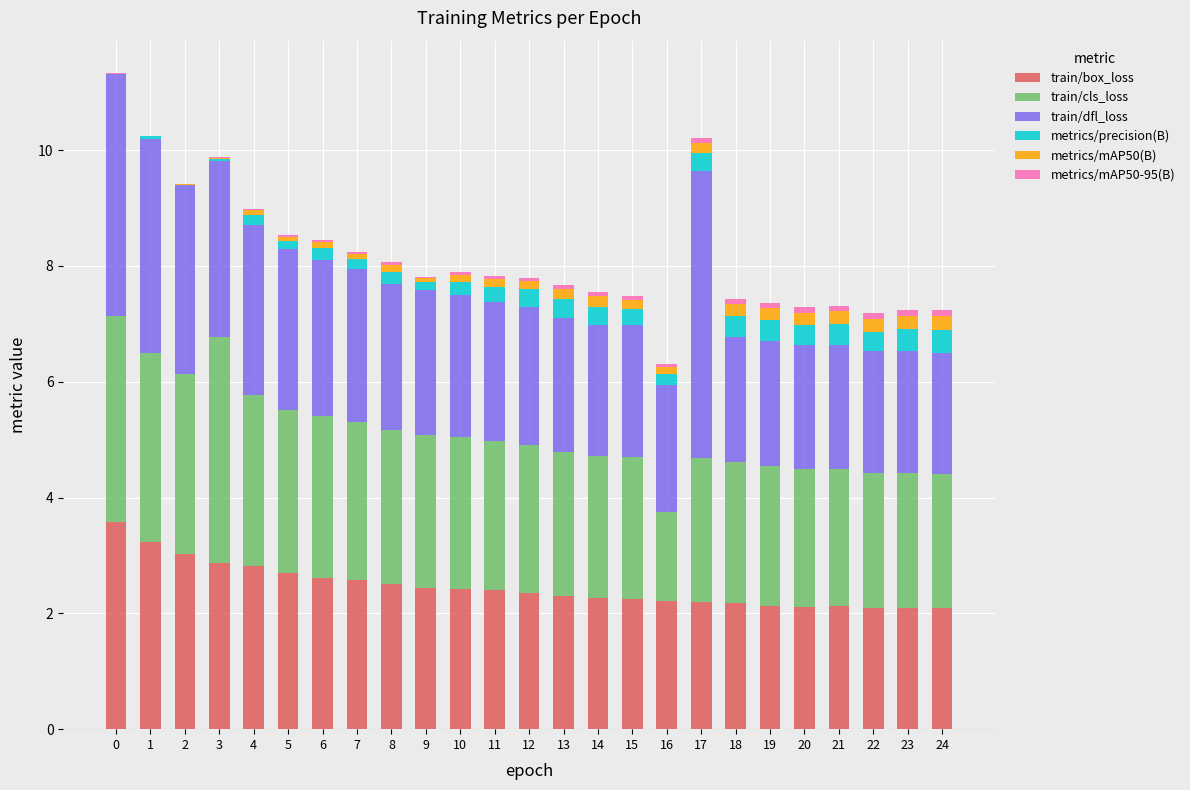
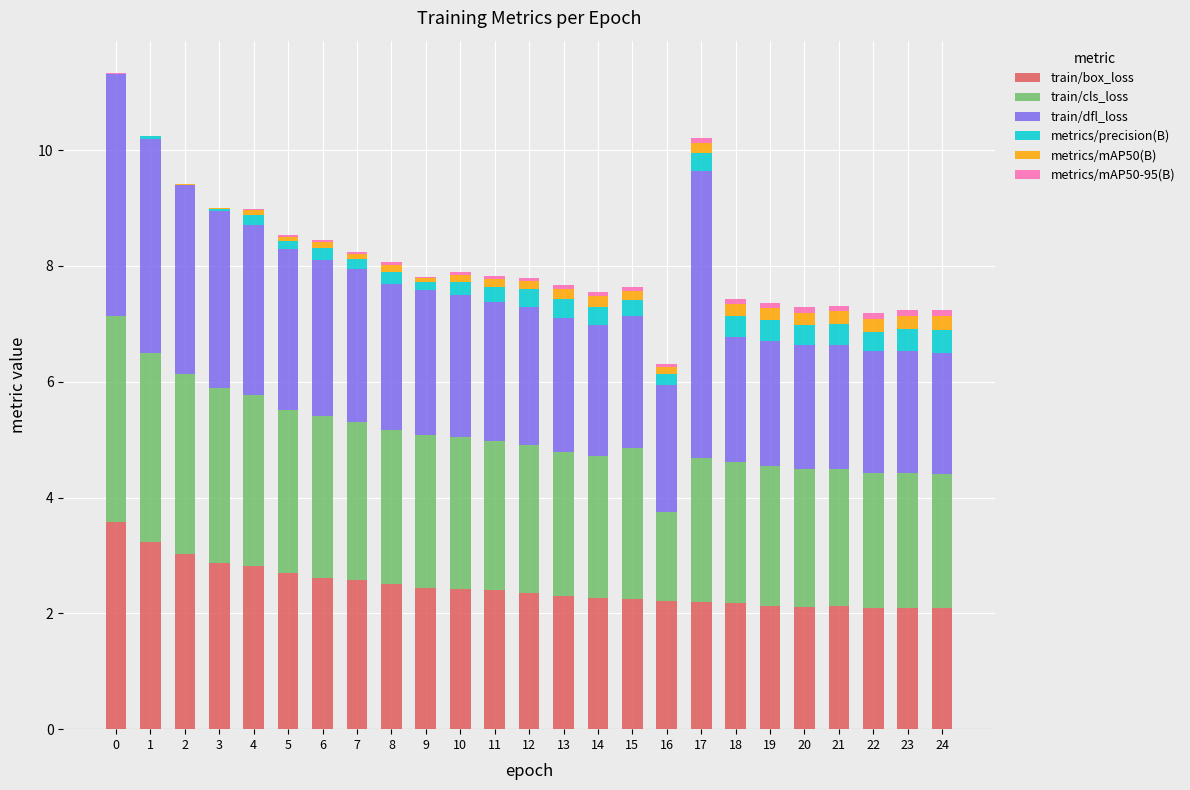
  {
    "train/cls_loss": {
      "0": 3.6,
      "1": 3.3,
      "2": 3.1,
-     "3": 3.9,
+     "3": 3.0,
      "4": 3.0,
      "5": 2.8,
      "6": 2.8,
      "7": 2.7,
      "8": 2.6,
      "9": 2.6,
      "10": 2.6,
      "11": 2.6,
      "12": 2.6,
      "13": 2.5,
      "14": 2.4,
-     "15": 2.5,
+     "15": 2.6,
      "16": 1.5,
      "17": 2.5,
      "18": 2.4,
      "19": 2.4,
      "20": 2.4,
      "21": 2.4,
      "22": 2.3,
      "23": 2.3,
      "24": 2.3
    },
    "train/dfl_loss": {
      "0": 4.2,
      "1": 3.7,
      "2": 3.3,
      "3": 3.0,
      "4": 2.9,
      "5": 2.8,
      "6": 2.7,
      "7": 2.6,
      "8": 2.5,
      "9": 2.5,
      "10": 2.4,
      "11": 2.4,
      "12": 2.4,
      "13": 2.3,
      "14": 2.3,
      "15": 2.3,
      "16": 2.2,
      "17": 5.0,
      "18": 2.2,
      "19": 2.2,
      "20": 2.1,
      "21": 2.1,
      "22": 2.1,
      "23": 2.1,
      "24": 2.1
    },
    "metrics/precision(B)": {
      "1": 0.0,
      "4": 0.2,
      "5": 0.1,
      "6": 0.2,
      "7": 0.2,
      "8": 0.2,
      "9": 0.1,
      "10": 0.2,
      "11": 0.3,
      "12": 0.3,
      "13": 0.3,
      "14": 0.3,
      "15": 0.3,
      "16": 0.2,
      "17": 0.3,
      "18": 0.4,
      "19": 0.4,
      "20": 0.3,
      "21": 0.4,
      "22": 0.3,
      "23": 0.4,
      "24": 0.4
    },
    "metrics/mAP50(B)": {
      "4": 0.1,
      "5": 0.1,
      "6": 0.1,
      "7": 0.1,
      "8": 0.1,
      "9": 0.1,
      "10": 0.1,
      "11": 0.1,
      "12": 0.1,
      "13": 0.2,
      "14": 0.2,
      "15": 0.2,
      "16": 0.1,
      "17": 0.2,
      "18": 0.2,
      "19": 0.2,
      "20": 0.2,
      "21": 0.2,
      "22": 0.2,
      "23": 0.2,
      "24": 0.2
    },
    "metrics/mAP50-95(B)": {
      "8": 0.0,
      "10": 0.0,
      "11": 0.1,
      "12": 0.1,
      "13": 0.1,
      "14": 0.1,
      "15": 0.1,
      "16": 0.1,
      "17": 0.1,
      "18": 0.1,
      "19": 0.1,
      "20": 0.1,
      "21": 0.1,
      "22": 0.1,
      "23": 0.1,
      "24": 0.1
    }
  }
